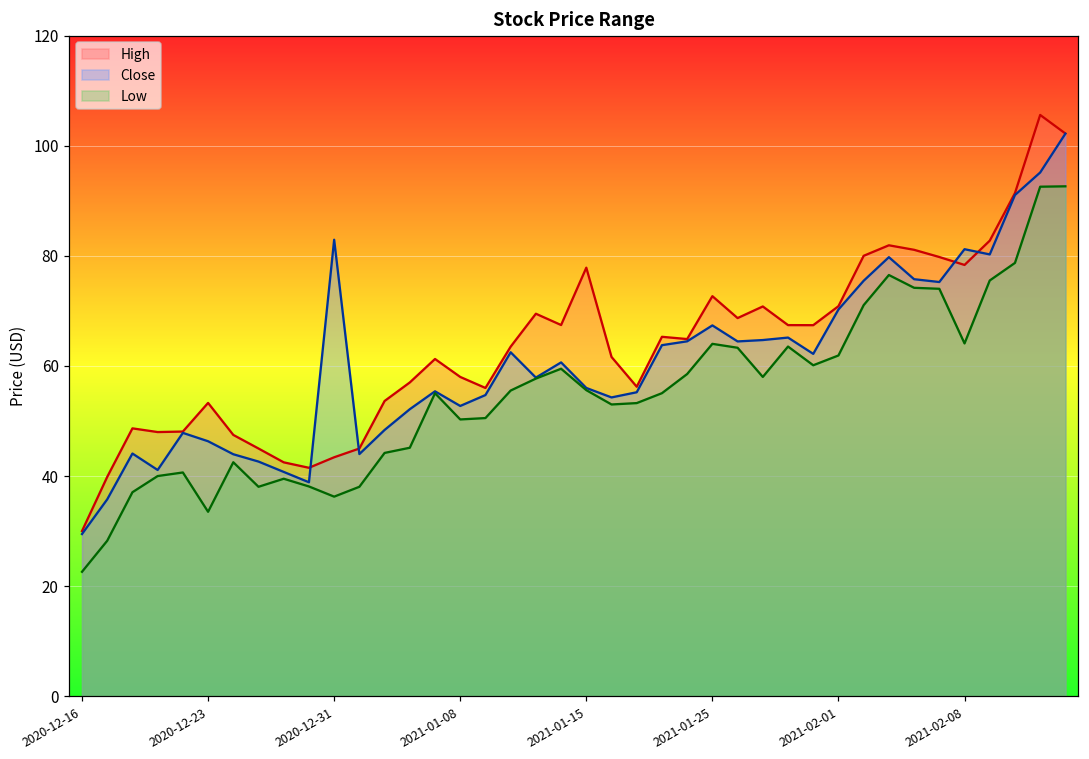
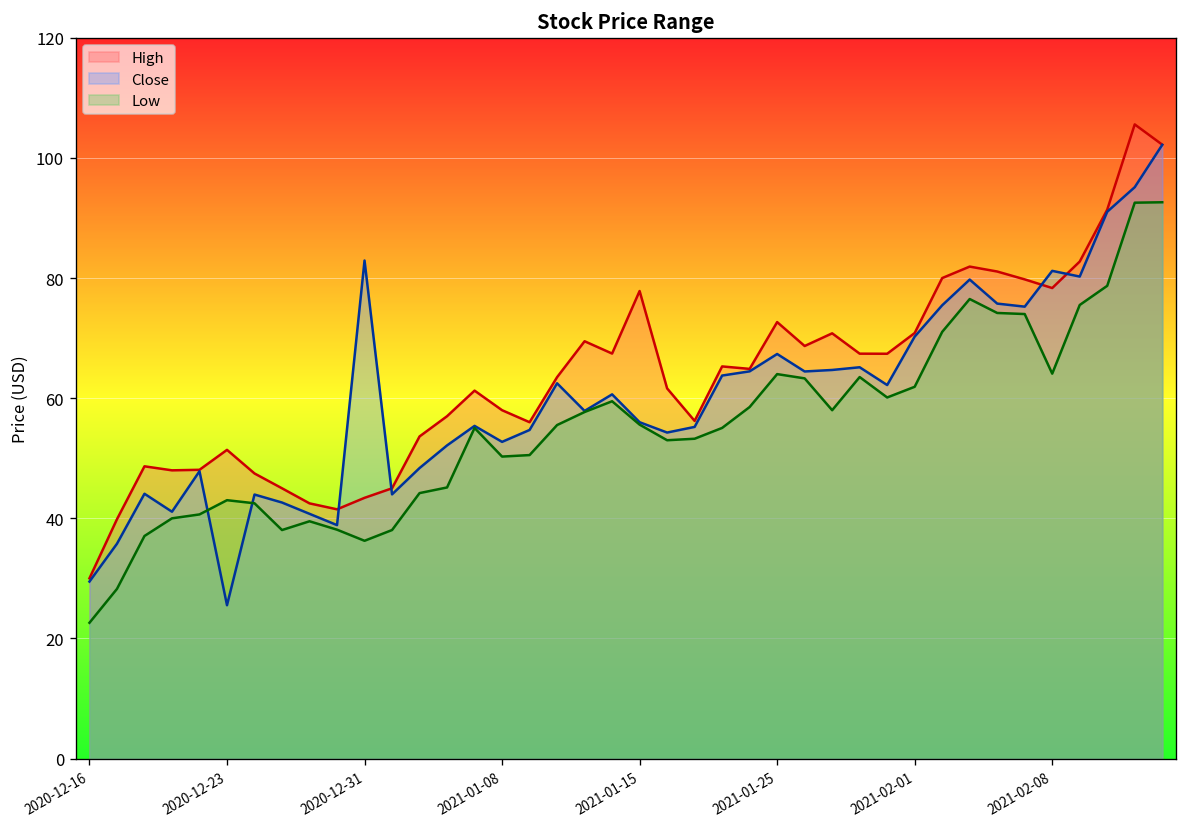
  {
    "High": {
      "2020-12-16": 30,
-     "2020-12-23": 53,
+     "2020-12-23": 51,
      "2020-12-31": 43,
      "2021-01-08": 58,
      "2021-01-15": 78,
      "2021-01-25": 73,
      "2021-02-01": 71,
      "2021-02-08": 78
    },
    "Close": {
      "2020-12-16": 29,
-     "2020-12-23": 46,
+     "2020-12-23": 26,
      "2020-12-31": 83,
      "2021-01-08": 53,
      "2021-01-25": 67,
      "2021-02-01": 70,
      "2021-02-08": 81
    },
    "Low": {
      "2020-12-16": 23,
-     "2020-12-23": 34,
+     "2020-12-23": 43,
      "2020-12-31": 36,
      "2021-01-08": 50,
      "2021-01-25": 64,
      "2021-02-01": 62,
      "2021-02-08": 64
    }
  }
